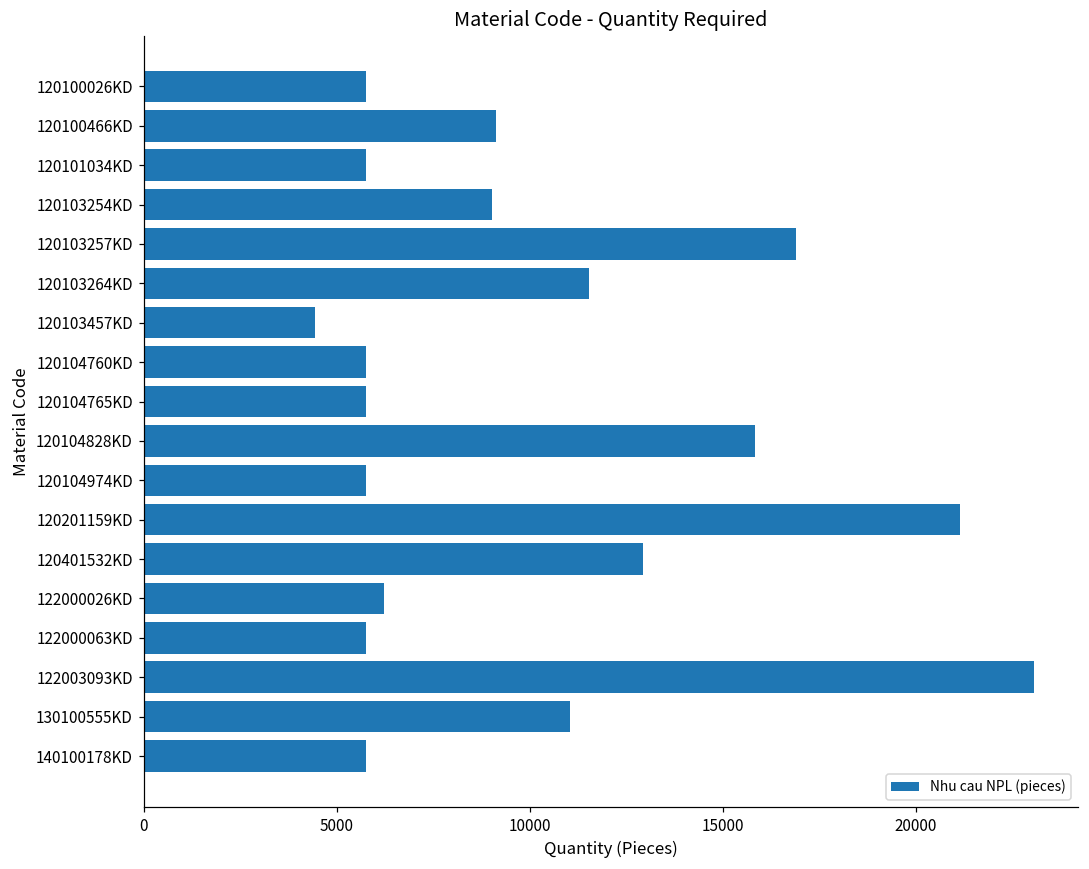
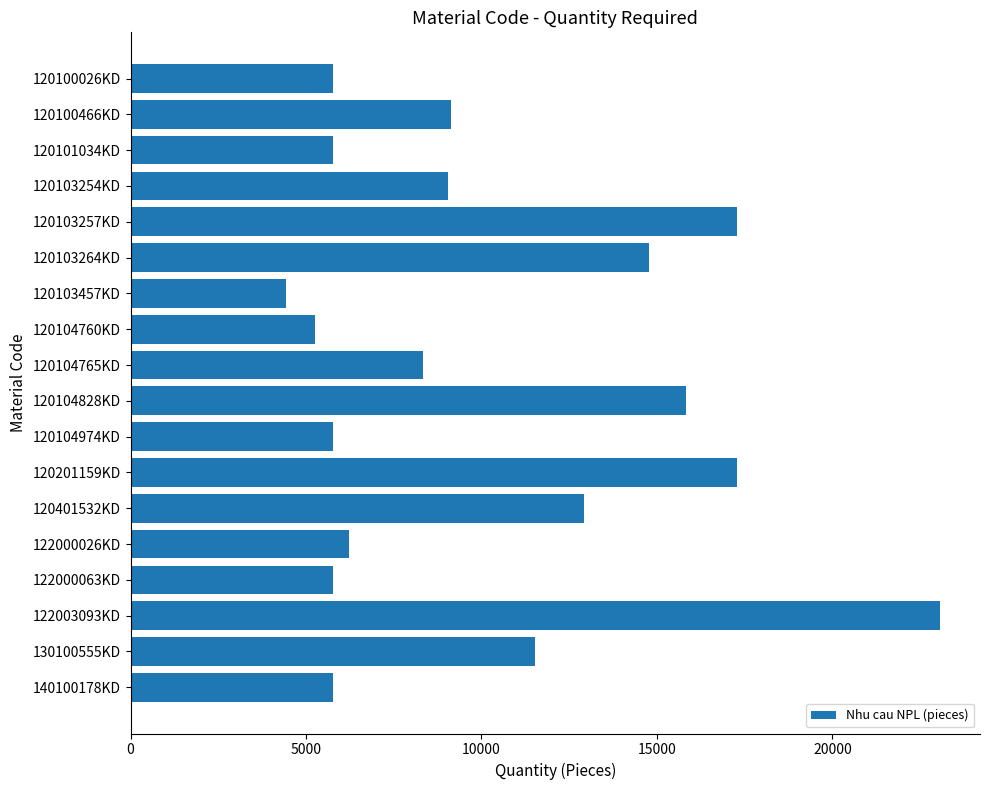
  {
    "120100026KD": 5800,
    "120100466KD": 9100,
    "120101034KD": 5800,
    "120103254KD": 9000,
-   "120103257KD": 16900,
-   "120103264KD": 11500,
+   "120103257KD": 17300,
+   "120103264KD": 14800,
    "120103457KD": 4400,
-   "120104760KD": 5800,
-   "120104765KD": 5800,
+   "120104760KD": 5300,
+   "120104765KD": 8300,
    "120104828KD": 15800,
    "120104974KD": 5800,
-   "120201159KD": 21200,
+   "120201159KD": 17300,
    "120401532KD": 12900,
    "122000026KD": 6200,
    "122000063KD": 5800,
    "122003093KD": 23100,
-   "130100555KD": 11000,
+   "130100555KD": 11500,
    "140100178KD": 5800
  }
